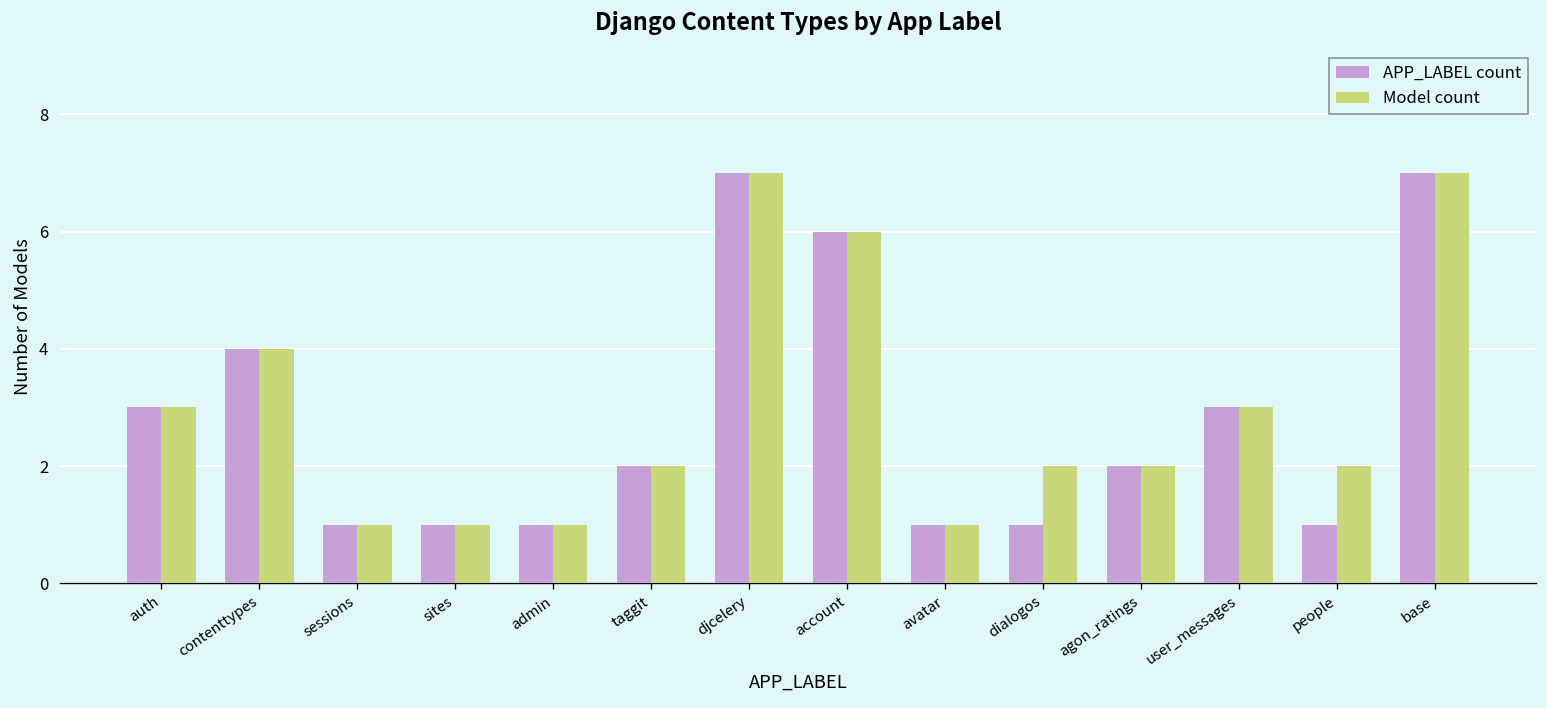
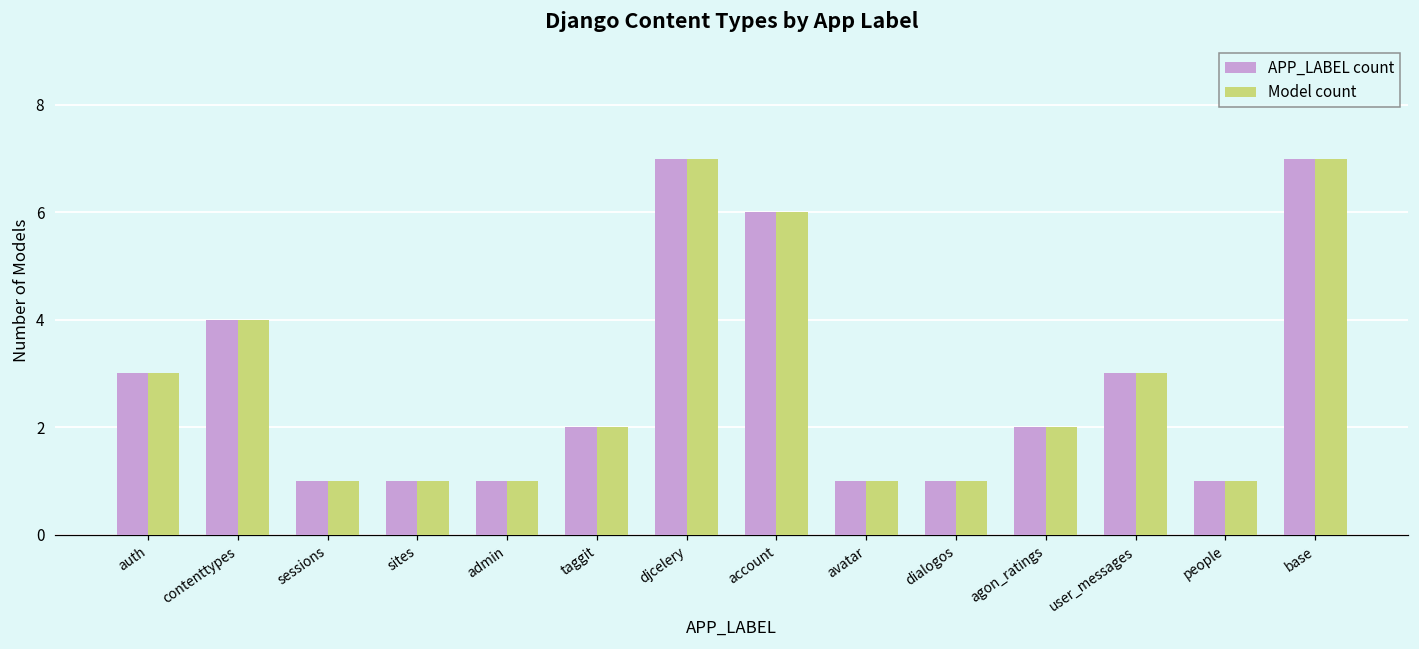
  {
    "APP_LABEL count": {
      "auth": 3,
      "contenttypes": 4,
      "sessions": 1,
      "sites": 1,
      "admin": 1,
      "taggit": 2,
      "djcelery": 7,
      "account": 6,
      "avatar": 1,
      "dialogos": 1,
      "agon_ratings": 2,
      "user_messages": 3,
      "people": 1,
      "base": 7
    },
    "Model count": {
      "auth": 3,
      "contenttypes": 4,
      "sessions": 1,
      "sites": 1,
      "admin": 1,
      "taggit": 2,
      "djcelery": 7,
      "account": 6,
      "avatar": 1,
-     "dialogos": 2,
+     "dialogos": 1,
      "agon_ratings": 2,
      "user_messages": 3,
-     "people": 2,
+     "people": 1,
      "base": 7
    }
  }
